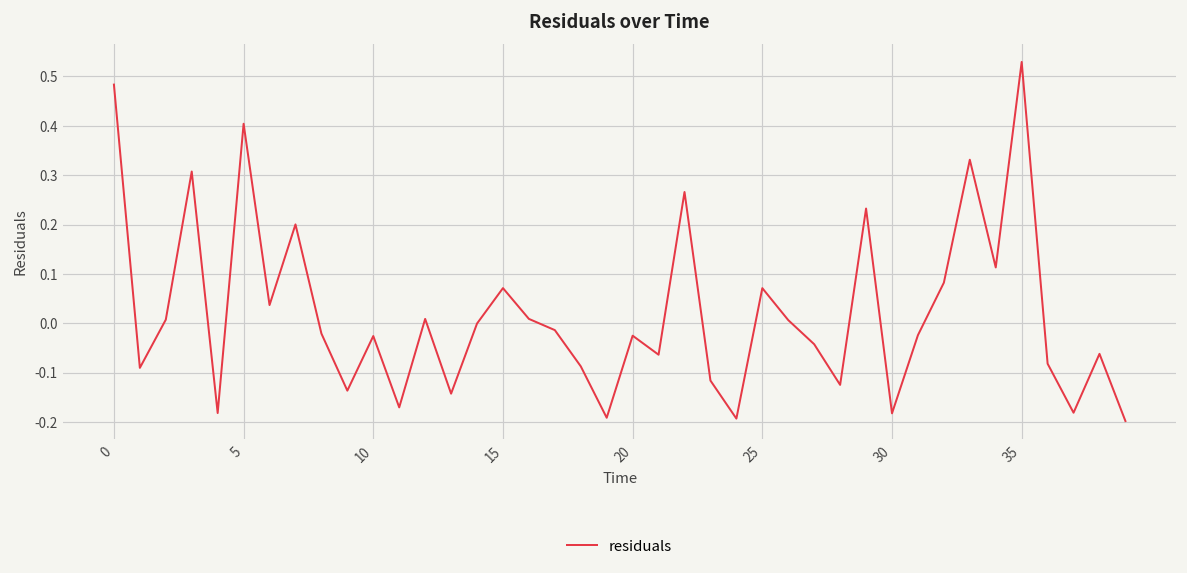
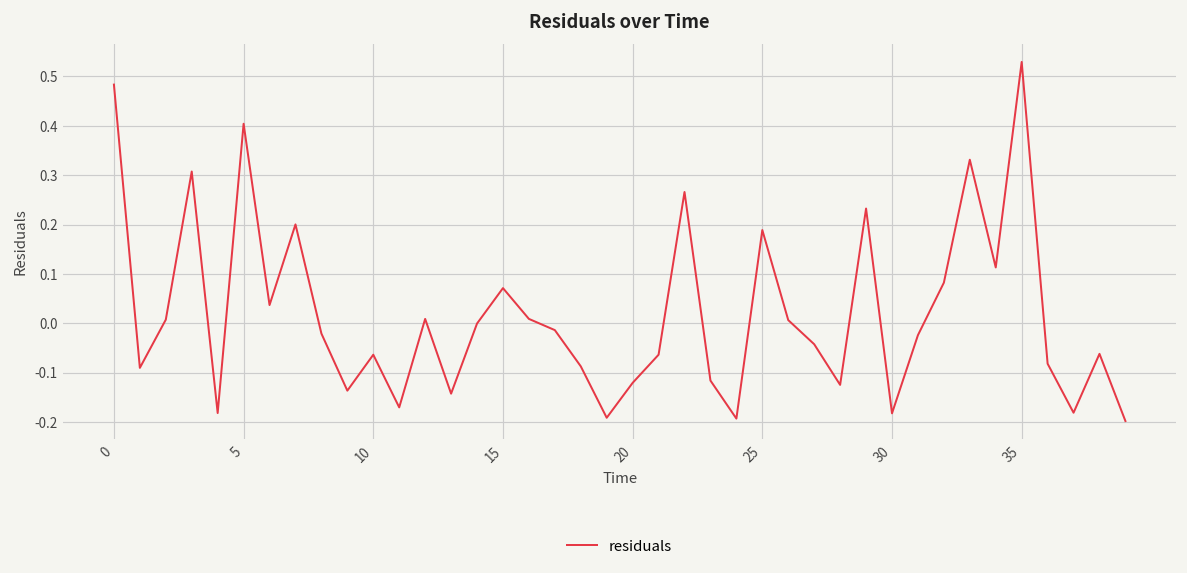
  {
    "0": 0.48,
    "5": 0.40,
-   "10": -0.03,
+   "10": -0.06,
    "15": 0.07,
-   "20": -0.03,
-   "25": 0.07,
+   "20": -0.12,
+   "25": 0.19,
    "30": -0.18,
    "35": 0.53
  }
